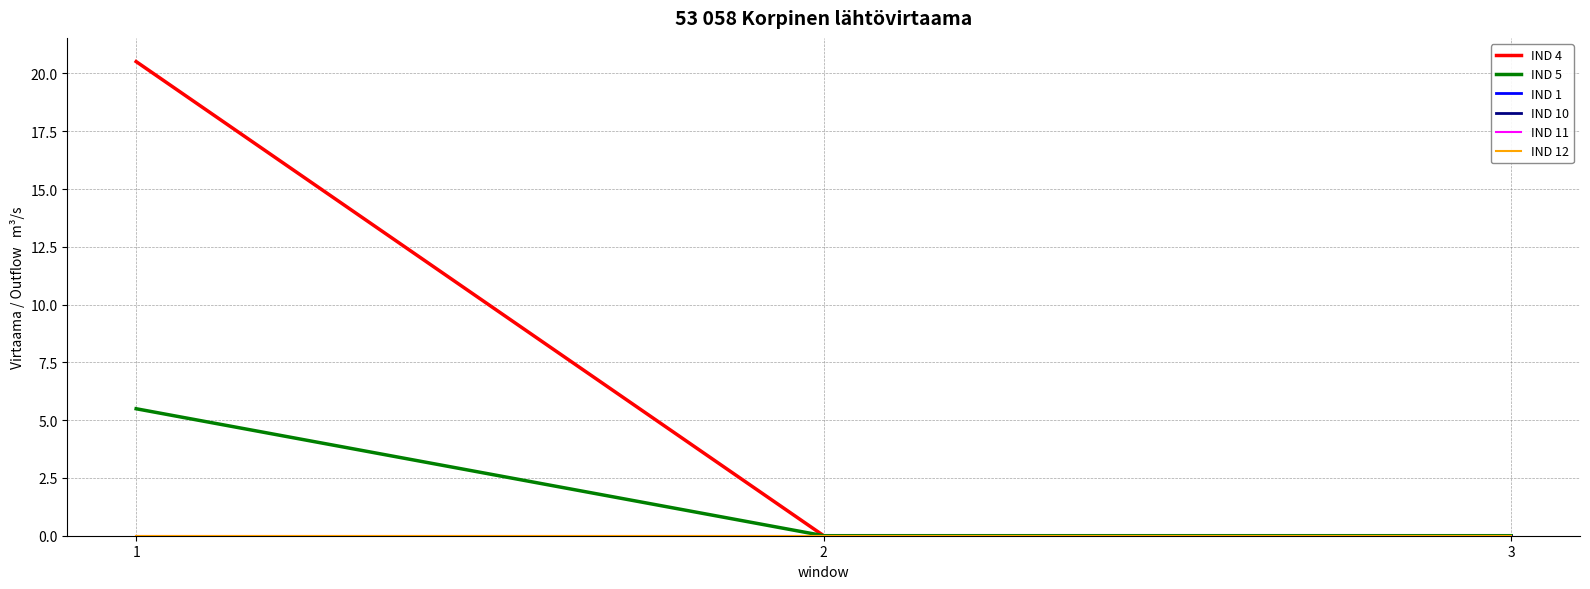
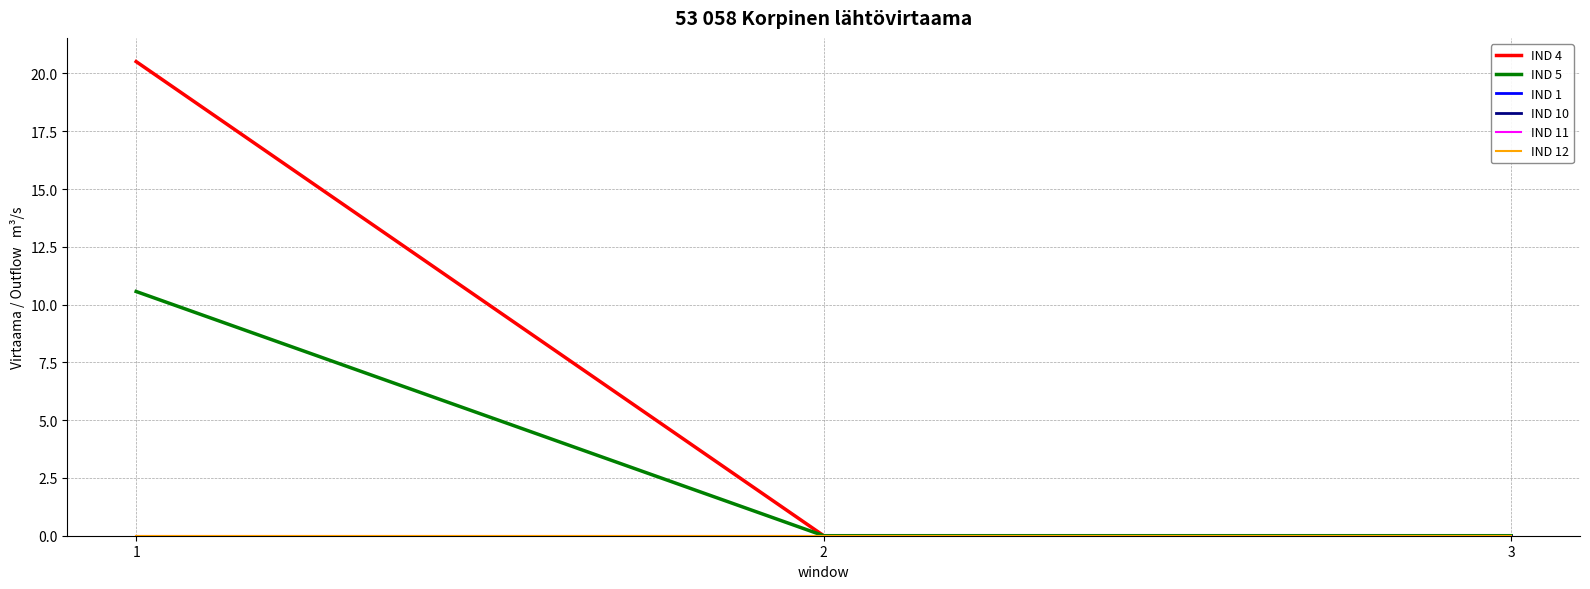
  {
    "IND 4": {
      "1": 20.5
    },
    "IND 5": {
-     "1": 5.5
+     "1": 10.6
    },
    "IND 12": {
      "1": 0.0
    }
  }
